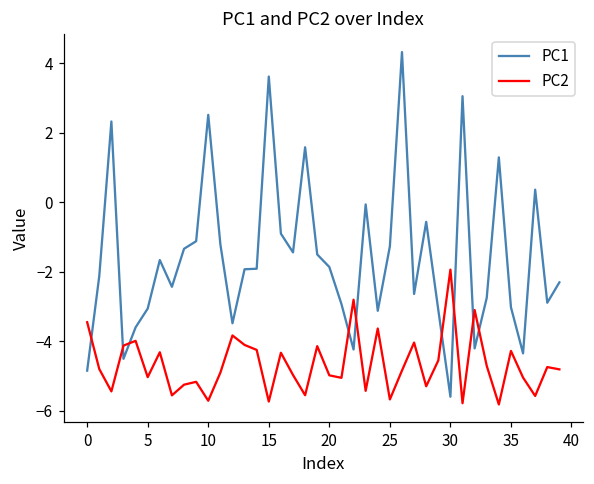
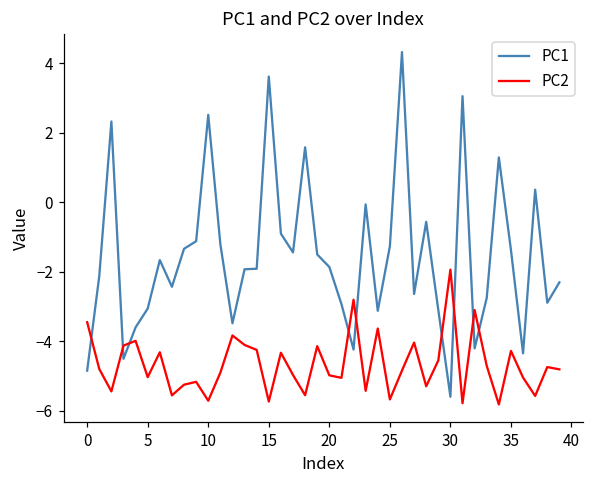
  {
    "PC1": {
      "0": -4.8,
      "5": -3.1,
      "10": 2.5,
      "15": 3.6,
      "20": -1.9,
      "25": -1.3,
      "30": -5.6,
-     "35": -3.0
+     "35": -1.4
    },
    "PC2": {
      "0": -3.5,
      "5": -5.0,
      "10": -5.7,
      "15": -5.7,
      "20": -5.0,
      "25": -5.7,
      "30": -1.9,
      "35": -4.3
    }
  }
